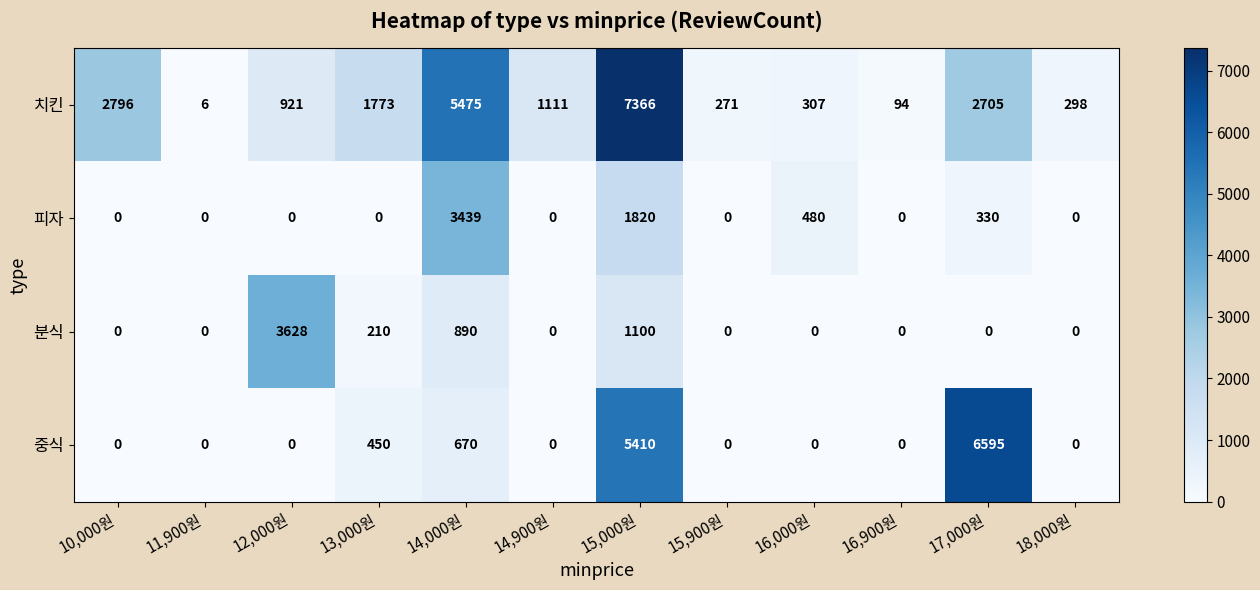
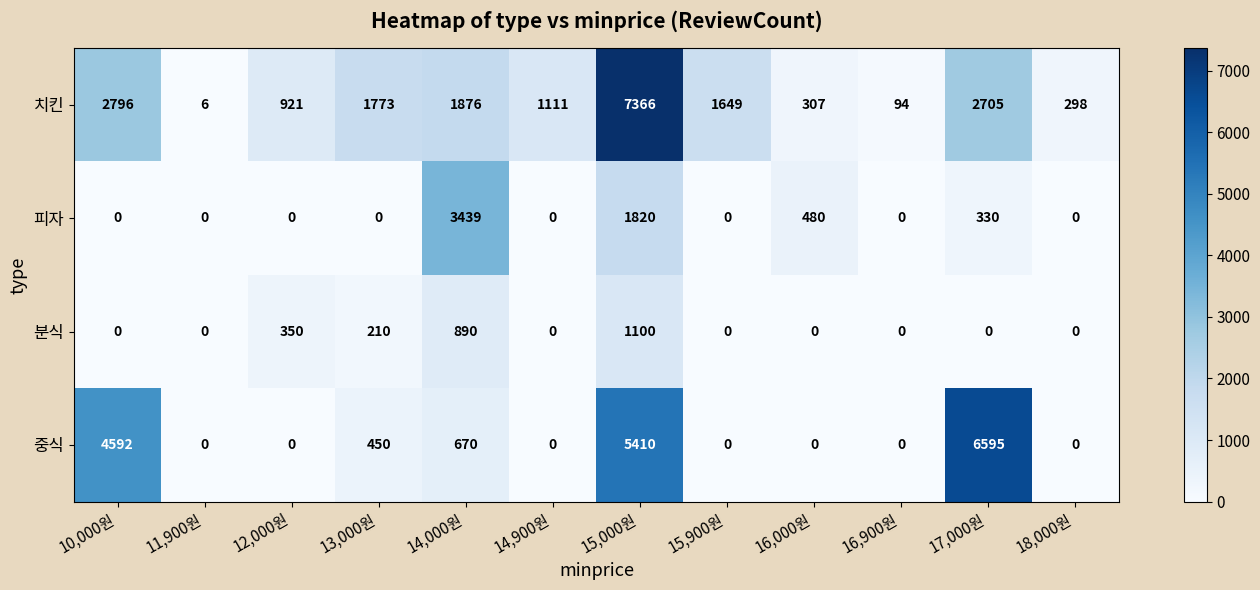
  {
    "치킨": {
      "10,000원": 2796,
      "11,900원": 6,
      "12,000원": 921,
      "13,000원": 1773,
-     "14,000원": 5475,
+     "14,000원": 1876,
      "14,900원": 1111,
      "15,000원": 7366,
-     "15,900원": 271,
+     "15,900원": 1649,
      "16,000원": 307,
      "16,900원": 94,
      "17,000원": 2705,
      "18,000원": 298
    },
    "피자": {
      "10,000원": 0,
      "11,900원": 0,
      "12,000원": 0,
      "13,000원": 0,
      "14,000원": 3439,
      "14,900원": 0,
      "15,000원": 1820,
      "15,900원": 0,
      "16,000원": 480,
      "16,900원": 0,
      "17,000원": 330,
      "18,000원": 0
    },
    "분식": {
      "10,000원": 0,
      "11,900원": 0,
-     "12,000원": 3628,
+     "12,000원": 350,
      "13,000원": 210,
      "14,000원": 890,
      "14,900원": 0,
      "15,000원": 1100,
      "15,900원": 0,
      "16,000원": 0,
      "16,900원": 0,
      "17,000원": 0,
      "18,000원": 0
    },
    "중식": {
-     "10,000원": 0,
+     "10,000원": 4592,
      "11,900원": 0,
      "12,000원": 0,
      "13,000원": 450,
      "14,000원": 670,
      "14,900원": 0,
      "15,000원": 5410,
      "15,900원": 0,
      "16,000원": 0,
      "16,900원": 0,
      "17,000원": 6595,
      "18,000원": 0
    }
  }
